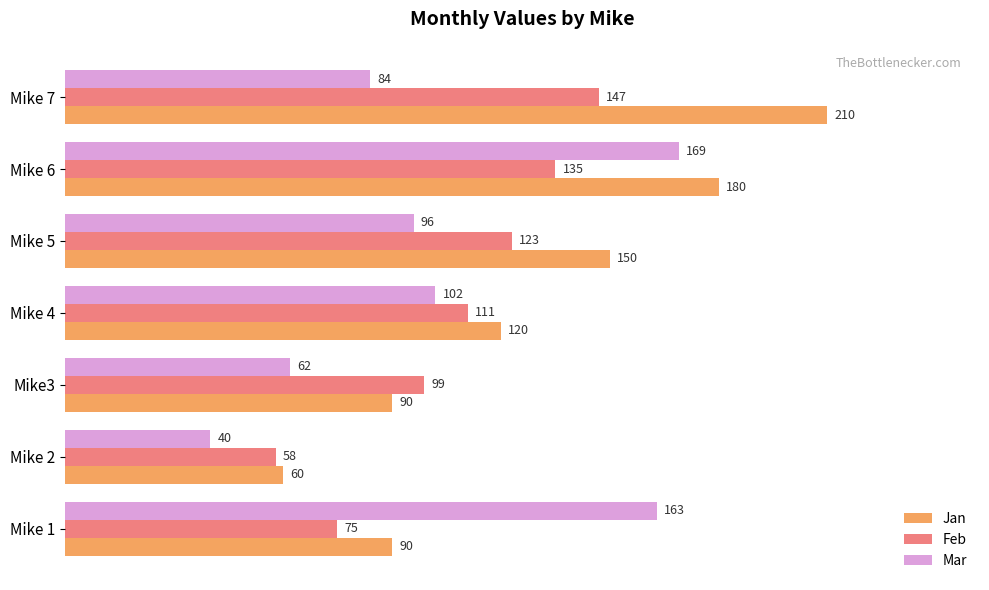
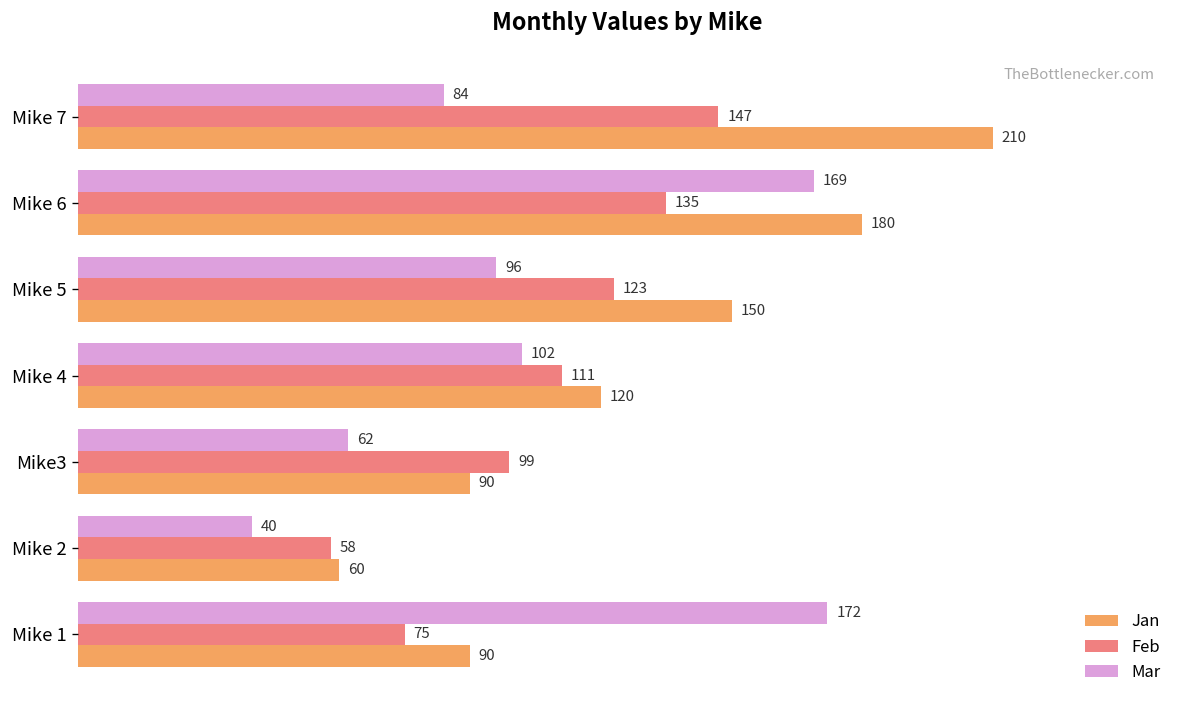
  {
    "Mar": {
      "Mike 7": 84,
      "Mike 6": 169,
      "Mike 5": 96,
      "Mike 4": 102,
      "Mike3": 62,
      "Mike 2": 40,
-     "Mike 1": 163
+     "Mike 1": 172
    }
  }
